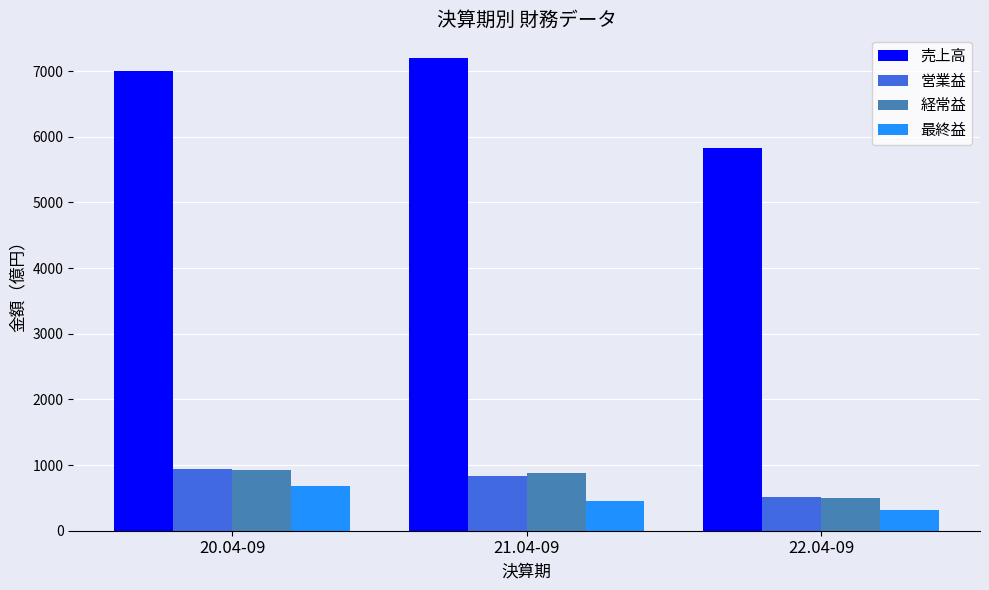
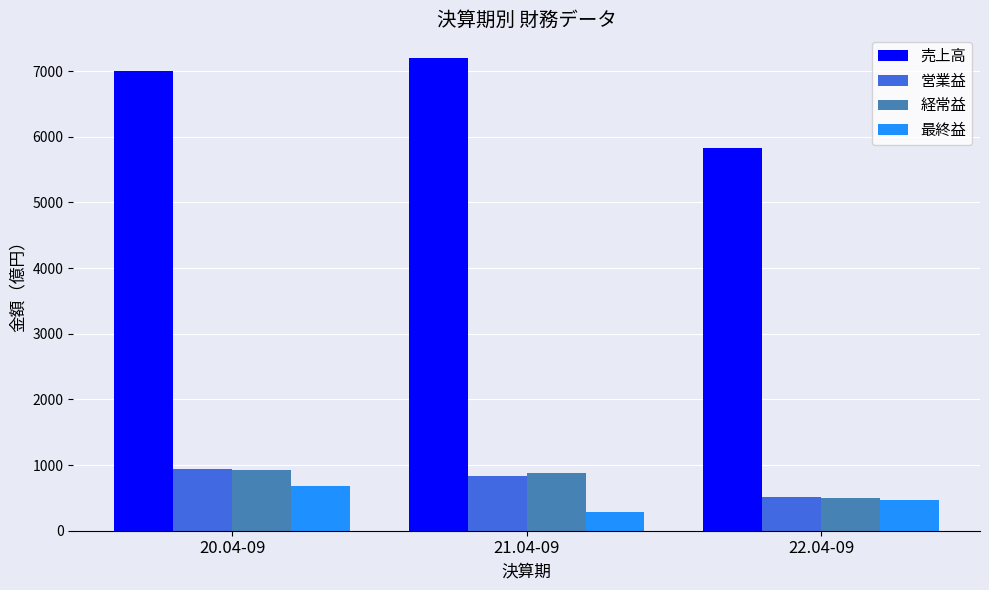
  {
    "売上高": {
      "20.04-09": 7000,
      "21.04-09": 7200,
      "22.04-09": 5800
    },
    "最終益": {
      "20.04-09": 700,
-     "21.04-09": 500,
-     "22.04-09": 300
+     "21.04-09": 300,
+     "22.04-09": 500
    }
  }
